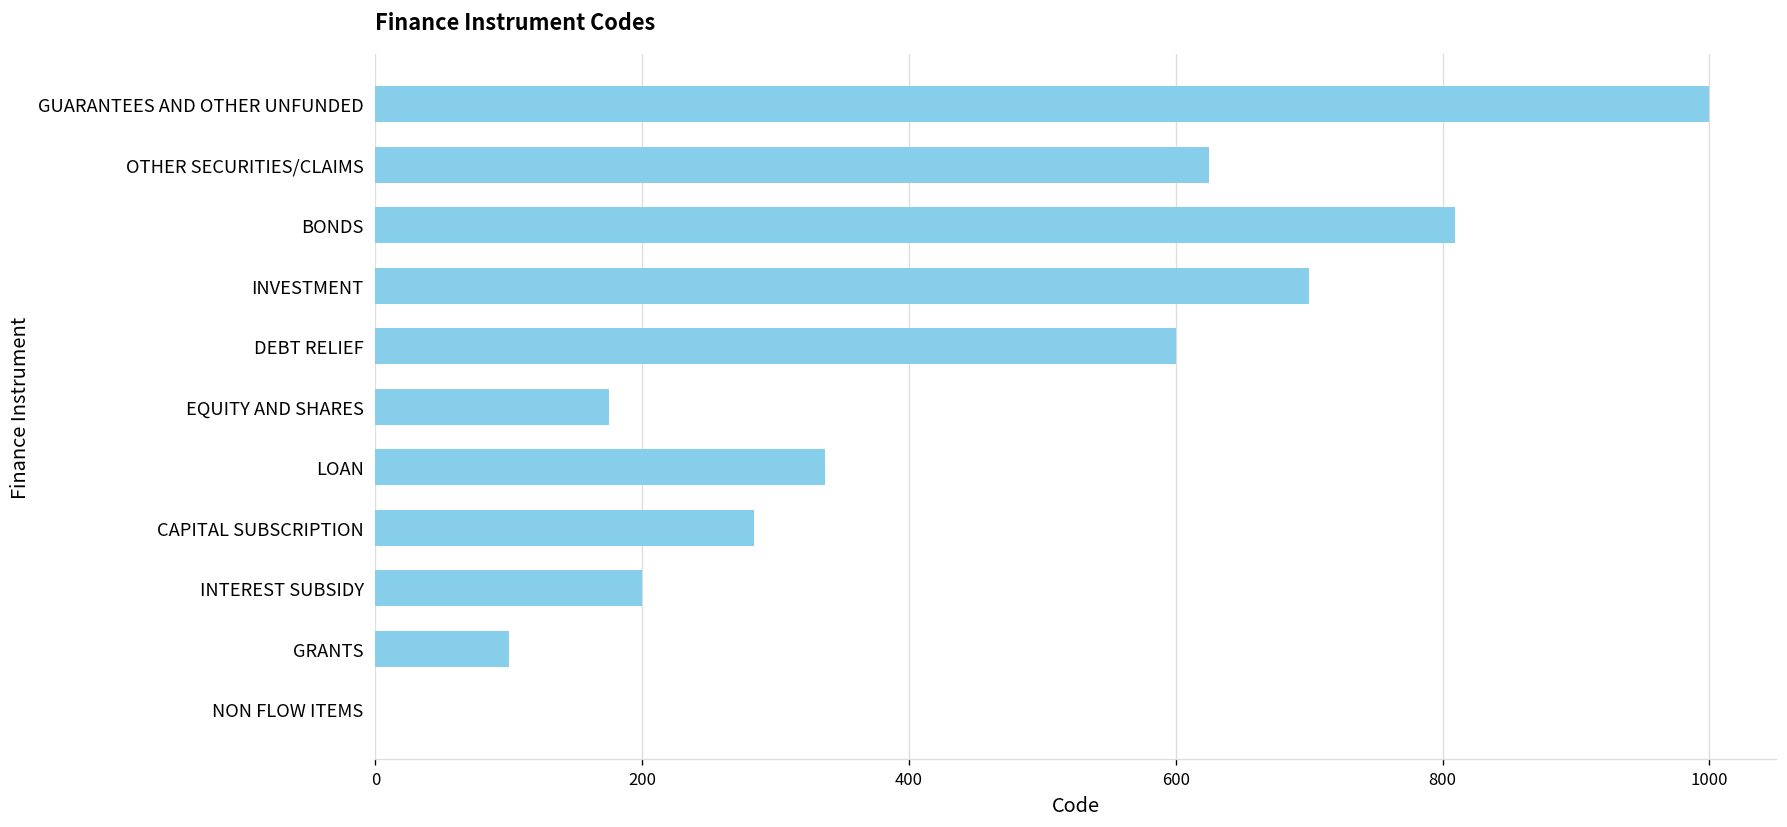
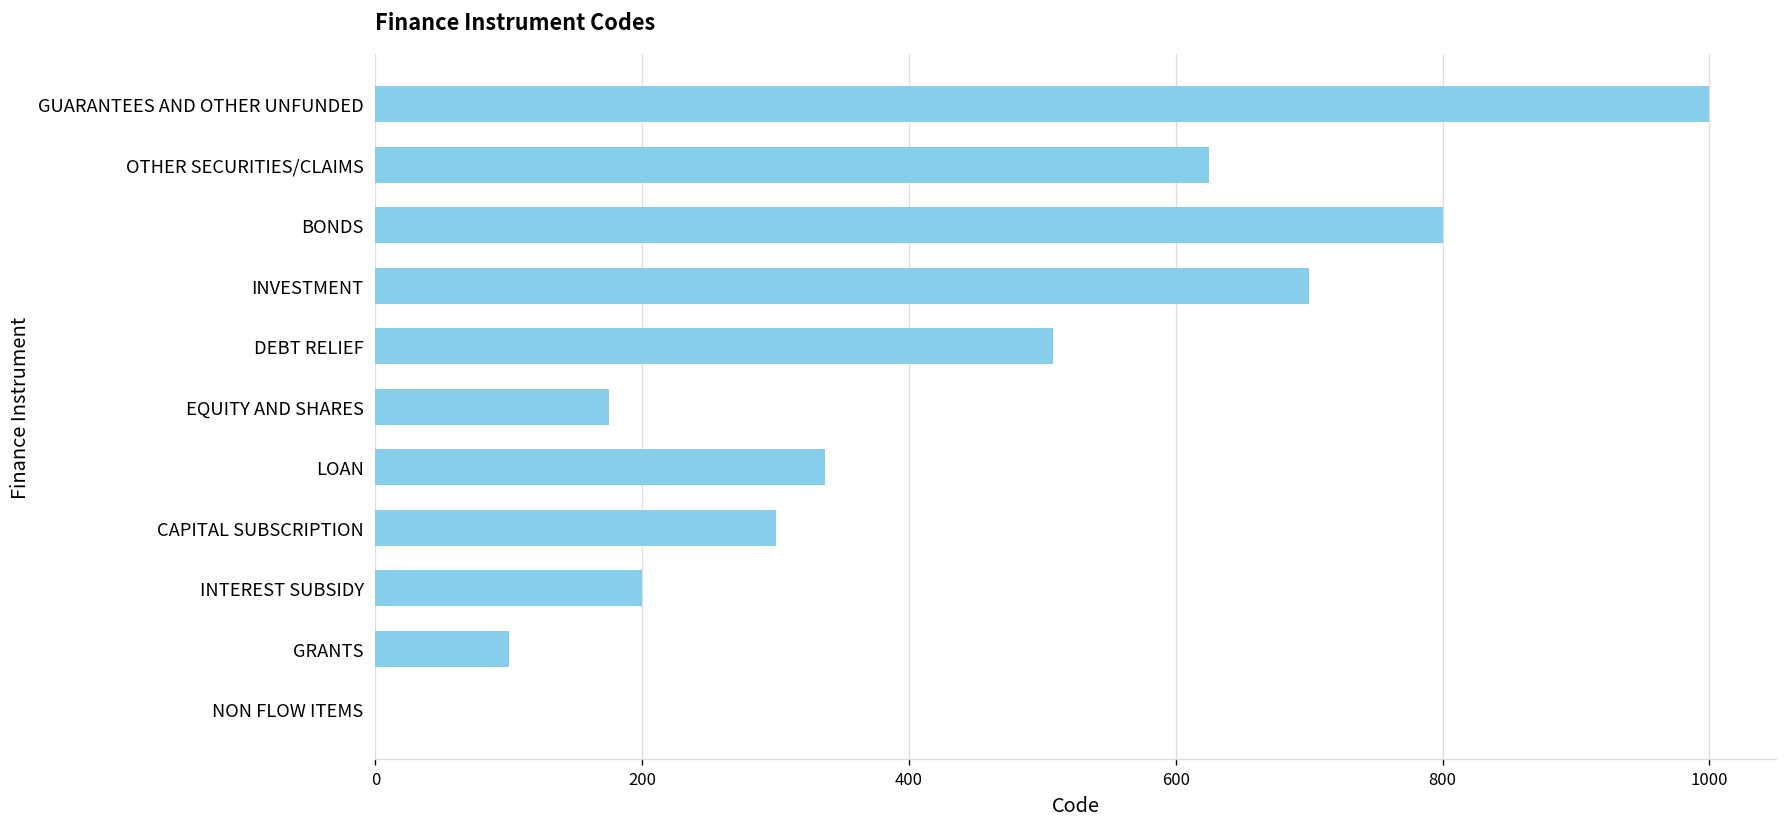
  {
    "GUARANTEES AND OTHER UNFUNDED": 1000,
    "OTHER SECURITIES/CLAIMS": 625,
-   "BONDS": 809,
+   "BONDS": 800,
    "INVESTMENT": 700,
-   "DEBT RELIEF": 600,
+   "DEBT RELIEF": 508,
    "EQUITY AND SHARES": 175,
    "LOAN": 337,
-   "CAPITAL SUBSCRIPTION": 284,
+   "CAPITAL SUBSCRIPTION": 300,
    "INTEREST SUBSIDY": 200,
    "GRANTS": 100,
    "NON FLOW ITEMS": 0
  }
